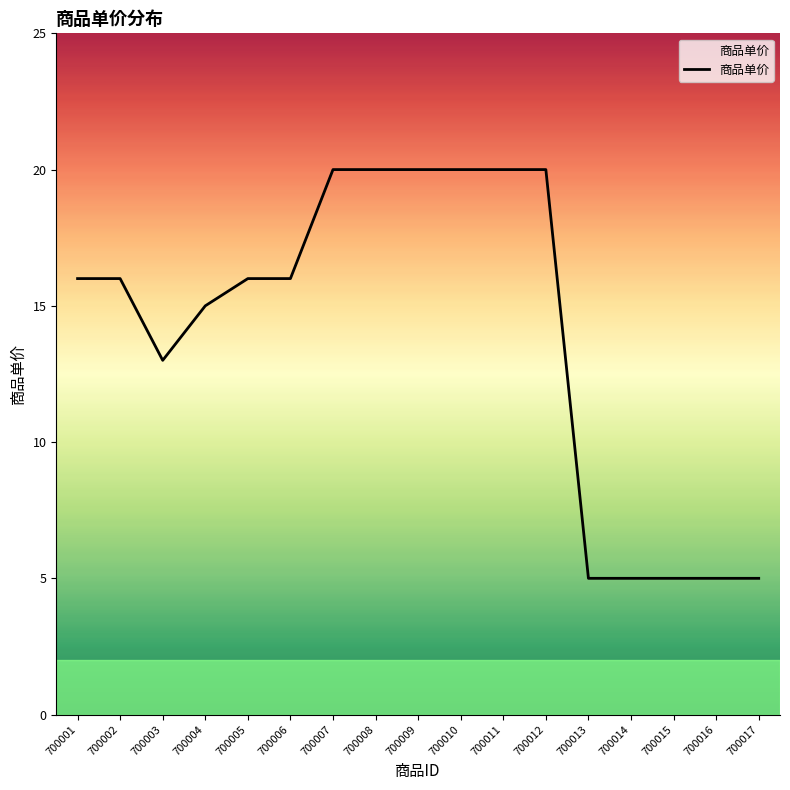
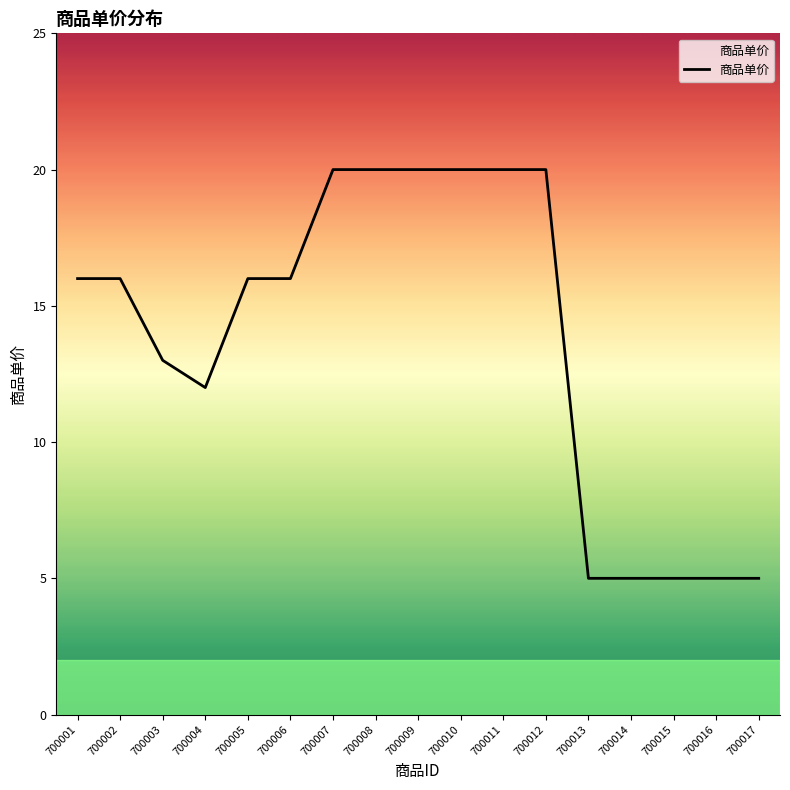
  {
    "700001": 16,
    "700002": 16,
    "700003": 13,
-   "700004": 15,
+   "700004": 12,
    "700005": 16,
    "700006": 16,
    "700007": 20,
    "700008": 20,
    "700009": 20,
    "700010": 20,
    "700011": 20,
    "700012": 20,
    "700013": 5,
    "700014": 5,
    "700015": 5,
    "700016": 5,
    "700017": 5
  }
